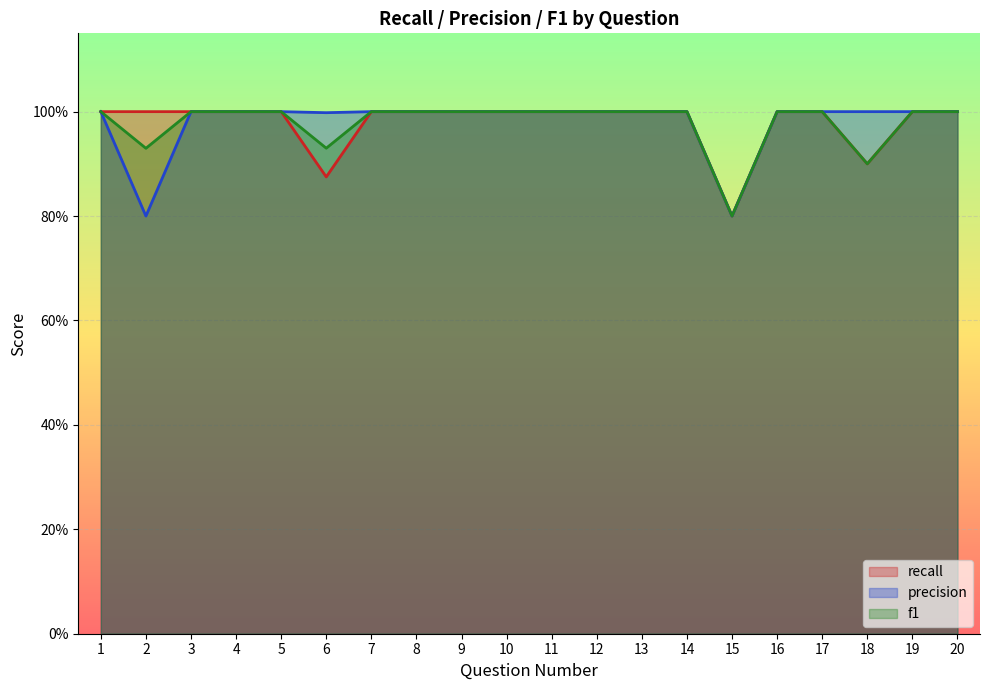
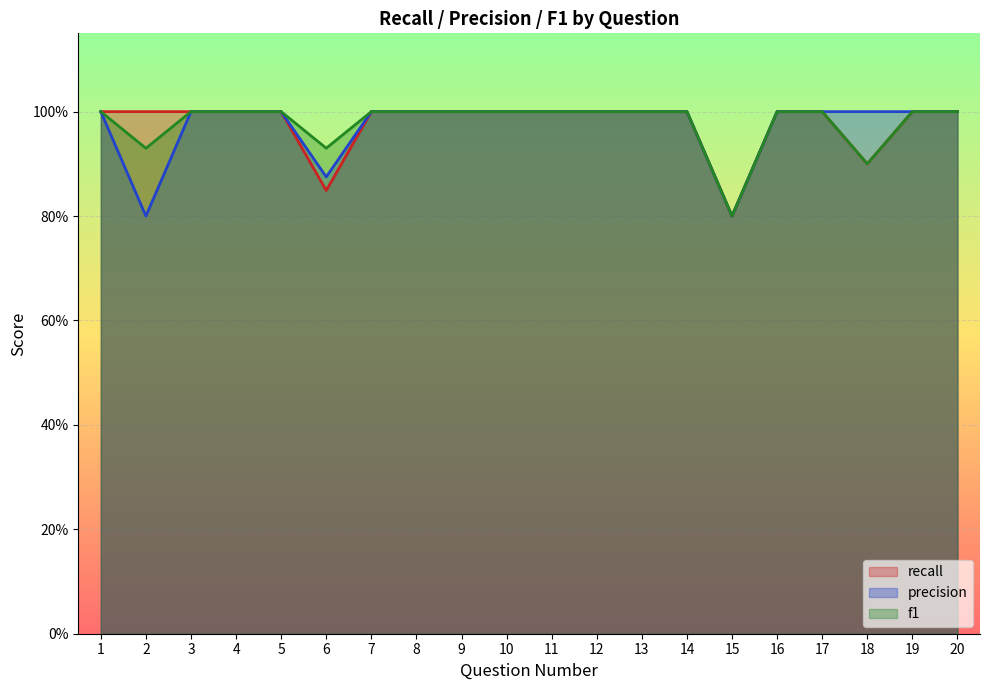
  {
    "recall": {
      "2": "100%",
-     "6": "88%"
+     "6": "85%"
    },
    "precision": {
      "2": "80%",
-     "6": "100%",
+     "6": "88%",
      "18": "100%"
    },
    "f1": {
      "2": "93%",
      "6": "93%"
    }
  }
